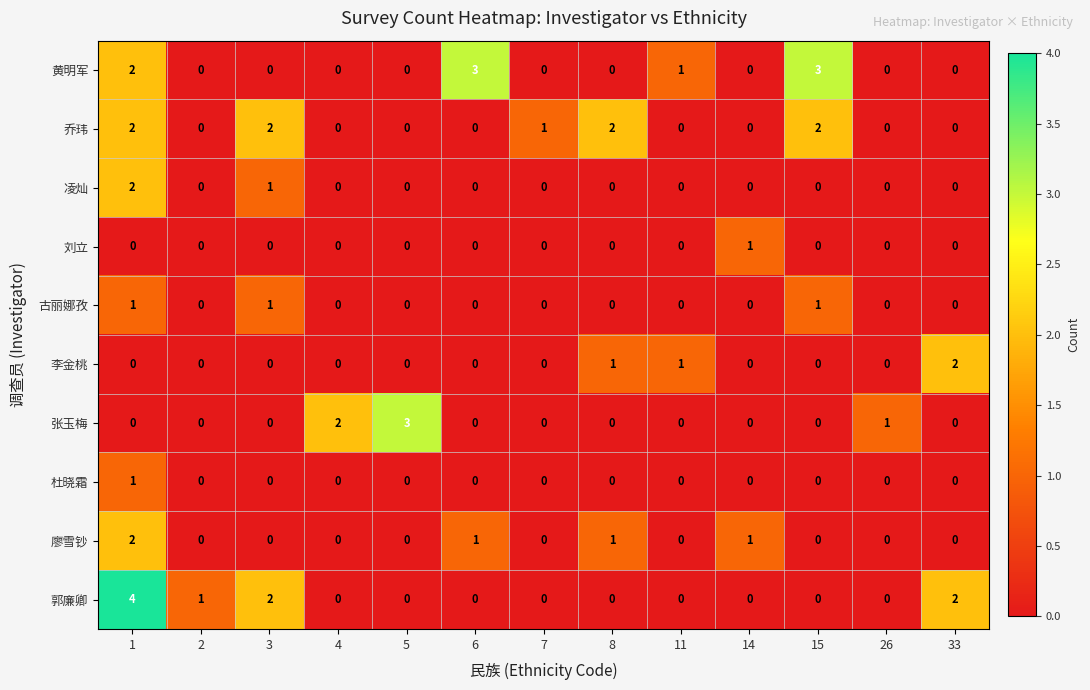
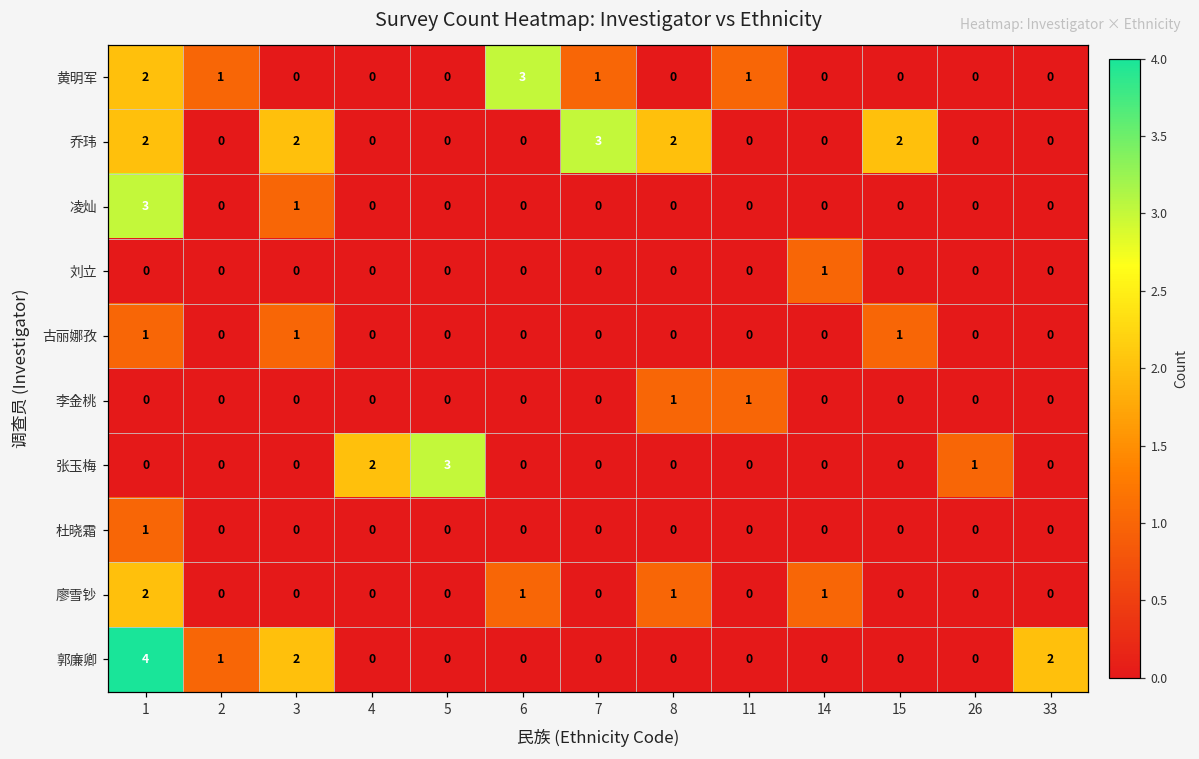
  {
    "黄明军": {
      "1": 2,
-     "2": 0,
+     "2": 1,
      "3": 0,
      "4": 0,
      "5": 0,
      "6": 3,
-     "7": 0,
+     "7": 1,
      "8": 0,
      "11": 1,
      "14": 0,
-     "15": 3,
+     "15": 0,
      "26": 0,
      "33": 0
    },
    "乔玮": {
      "1": 2,
      "2": 0,
      "3": 2,
      "4": 0,
      "5": 0,
      "6": 0,
-     "7": 1,
+     "7": 3,
      "8": 2,
      "11": 0,
      "14": 0,
      "15": 2,
      "26": 0,
      "33": 0
    },
    "凌灿": {
-     "1": 2,
+     "1": 3,
      "2": 0,
      "3": 1,
      "4": 0,
      "5": 0,
      "6": 0,
      "7": 0,
      "8": 0,
      "11": 0,
      "14": 0,
      "15": 0,
      "26": 0,
      "33": 0
    },
    "刘立": {
      "1": 0,
      "2": 0,
      "3": 0,
      "4": 0,
      "5": 0,
      "6": 0,
      "7": 0,
      "8": 0,
      "11": 0,
      "14": 1,
      "15": 0,
      "26": 0,
      "33": 0
    },
    "古丽娜孜": {
      "1": 1,
      "2": 0,
      "3": 1,
      "4": 0,
      "5": 0,
      "6": 0,
      "7": 0,
      "8": 0,
      "11": 0,
      "14": 0,
      "15": 1,
      "26": 0,
      "33": 0
    },
    "李金桃": {
      "1": 0,
      "2": 0,
      "3": 0,
      "4": 0,
      "5": 0,
      "6": 0,
      "7": 0,
      "8": 1,
      "11": 1,
      "14": 0,
      "15": 0,
      "26": 0,
-     "33": 2
+     "33": 0
    },
    "张玉梅": {
      "1": 0,
      "2": 0,
      "3": 0,
      "4": 2,
      "5": 3,
      "6": 0,
      "7": 0,
      "8": 0,
      "11": 0,
      "14": 0,
      "15": 0,
      "26": 1,
      "33": 0
    },
    "杜晓霜": {
      "1": 1,
      "2": 0,
      "3": 0,
      "4": 0,
      "5": 0,
      "6": 0,
      "7": 0,
      "8": 0,
      "11": 0,
      "14": 0,
      "15": 0,
      "26": 0,
      "33": 0
    },
    "廖雪钞": {
      "1": 2,
      "2": 0,
      "3": 0,
      "4": 0,
      "5": 0,
      "6": 1,
      "7": 0,
      "8": 1,
      "11": 0,
      "14": 1,
      "15": 0,
      "26": 0,
      "33": 0
    },
    "郭廉卿": {
      "1": 4,
      "2": 1,
      "3": 2,
      "4": 0,
      "5": 0,
      "6": 0,
      "7": 0,
      "8": 0,
      "11": 0,
      "14": 0,
      "15": 0,
      "26": 0,
      "33": 2
    }
  }
